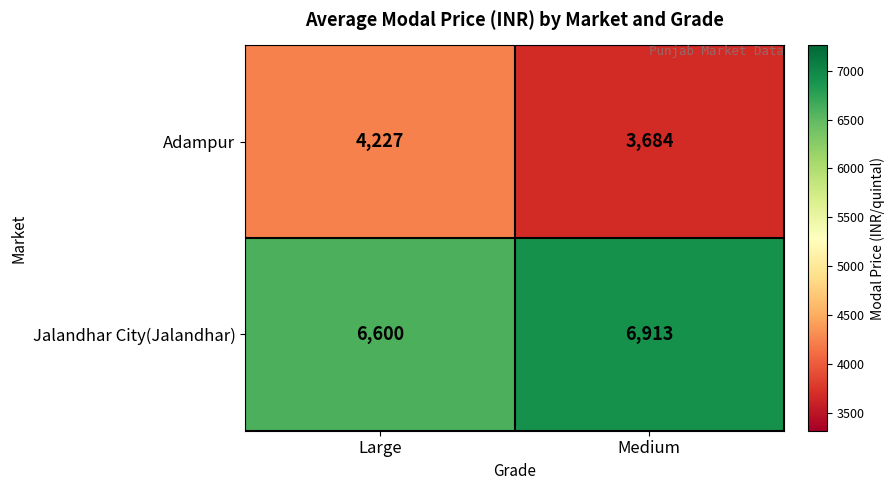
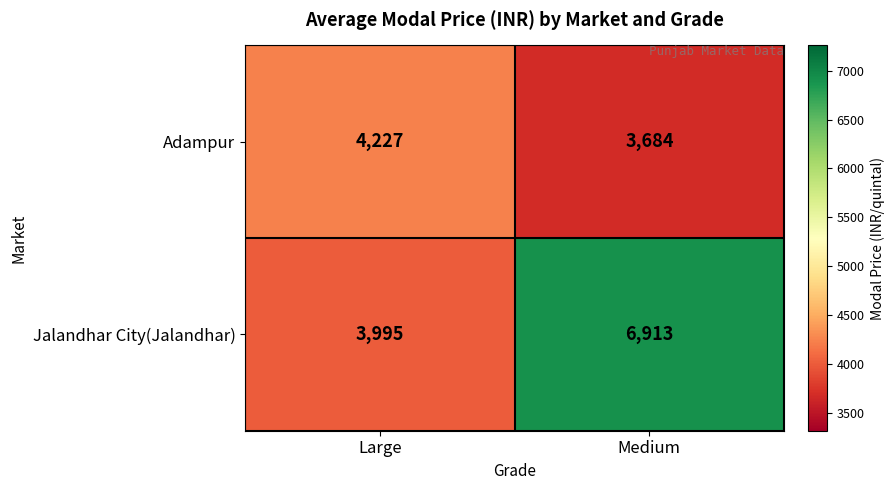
  {
    "Adampur": {
      "Large": "4,227"
    },
    "Jalandhar City(Jalandhar)": {
-     "Large": "6,600",
+     "Large": "3,995",
      "Medium": "6,913"
    }
  }
